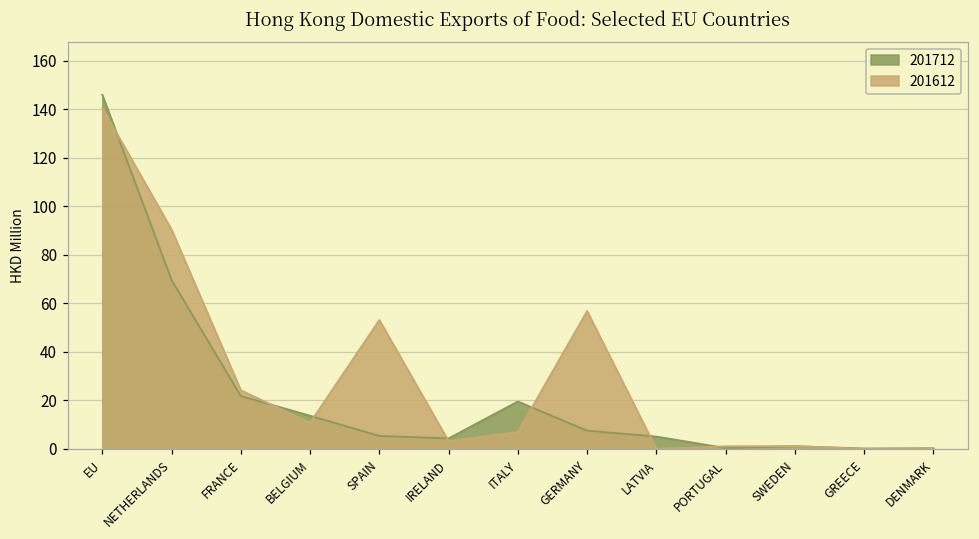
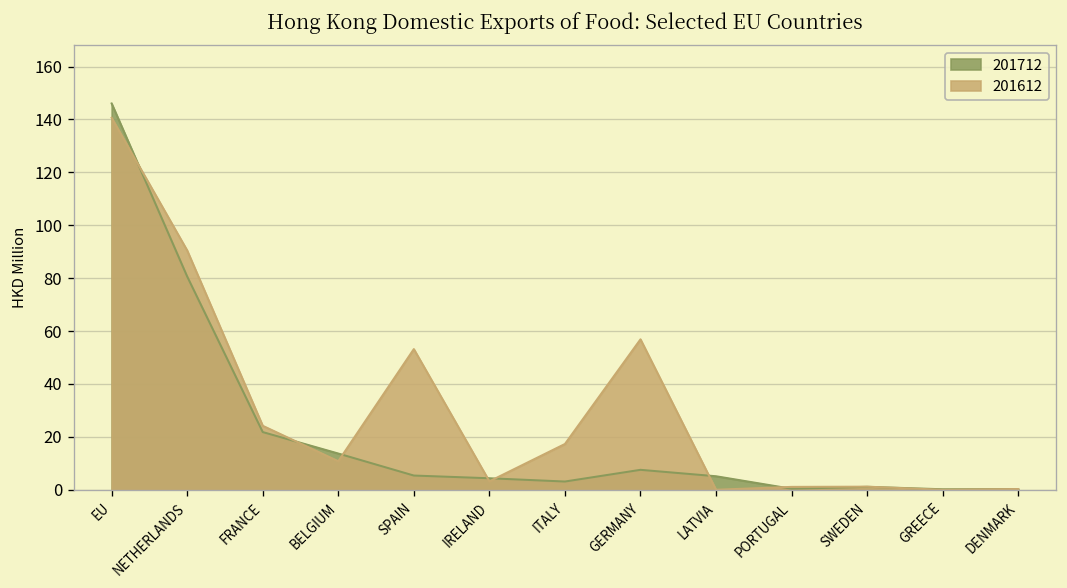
  {
    "201712": {
      "EU": 146,
-     "NETHERLANDS": 70,
+     "NETHERLANDS": 81,
      "FRANCE": 22,
      "BELGIUM": 14,
      "SPAIN": 5,
      "IRELAND": 4,
-     "ITALY": 20,
+     "ITALY": 3,
      "GERMANY": 8,
      "LATVIA": 5
    },
    "201612": {
      "EU": 141,
      "NETHERLANDS": 90,
      "FRANCE": 24,
      "BELGIUM": 11,
      "SPAIN": 53,
      "IRELAND": 3,
-     "ITALY": 7,
+     "ITALY": 17,
      "GERMANY": 57,
      "LATVIA": 0
    }
  }
